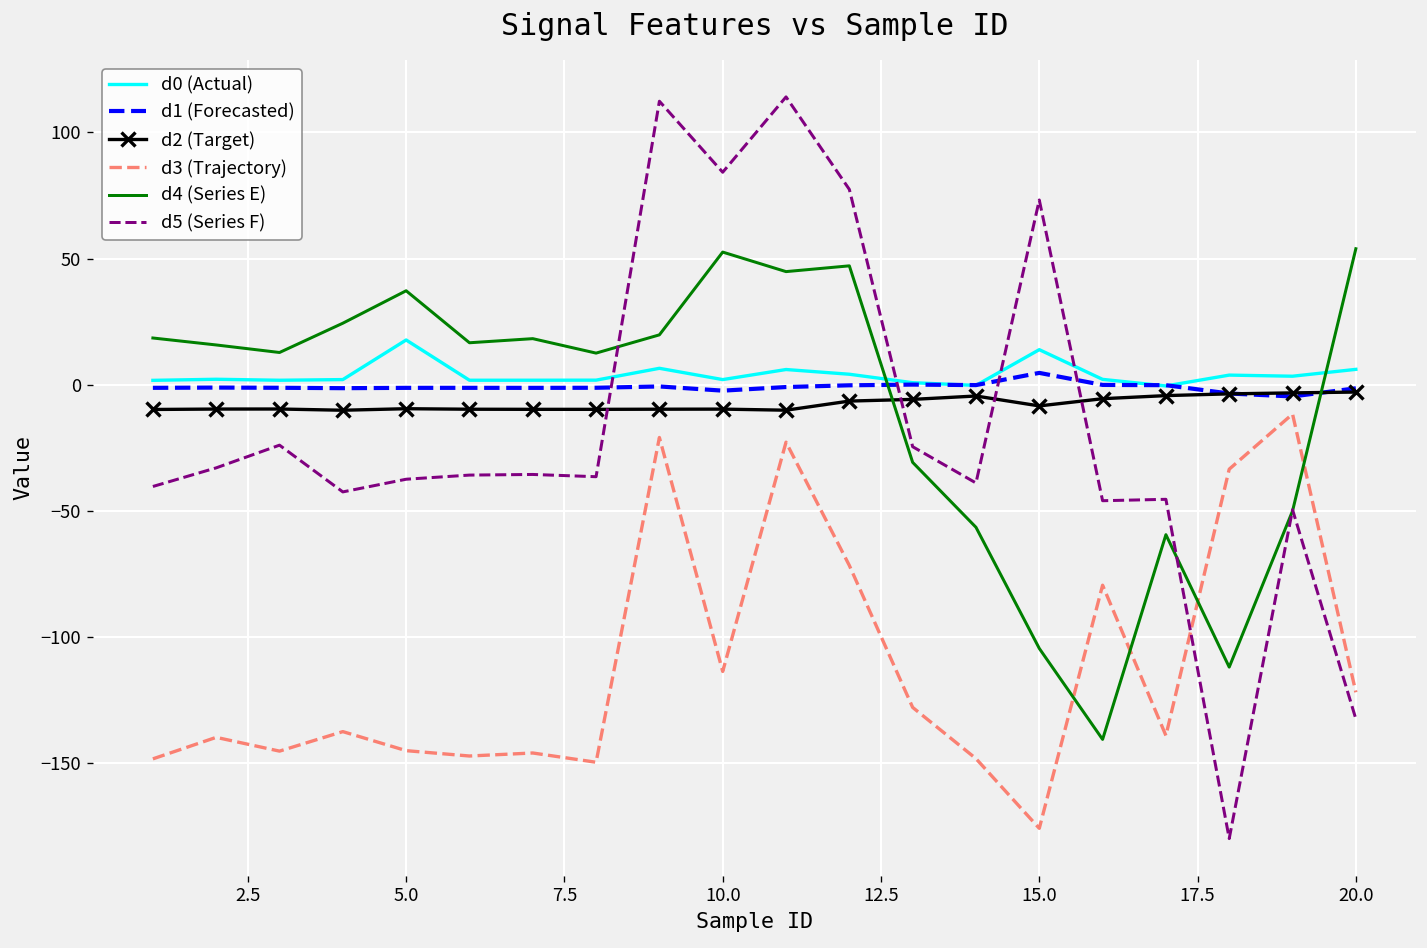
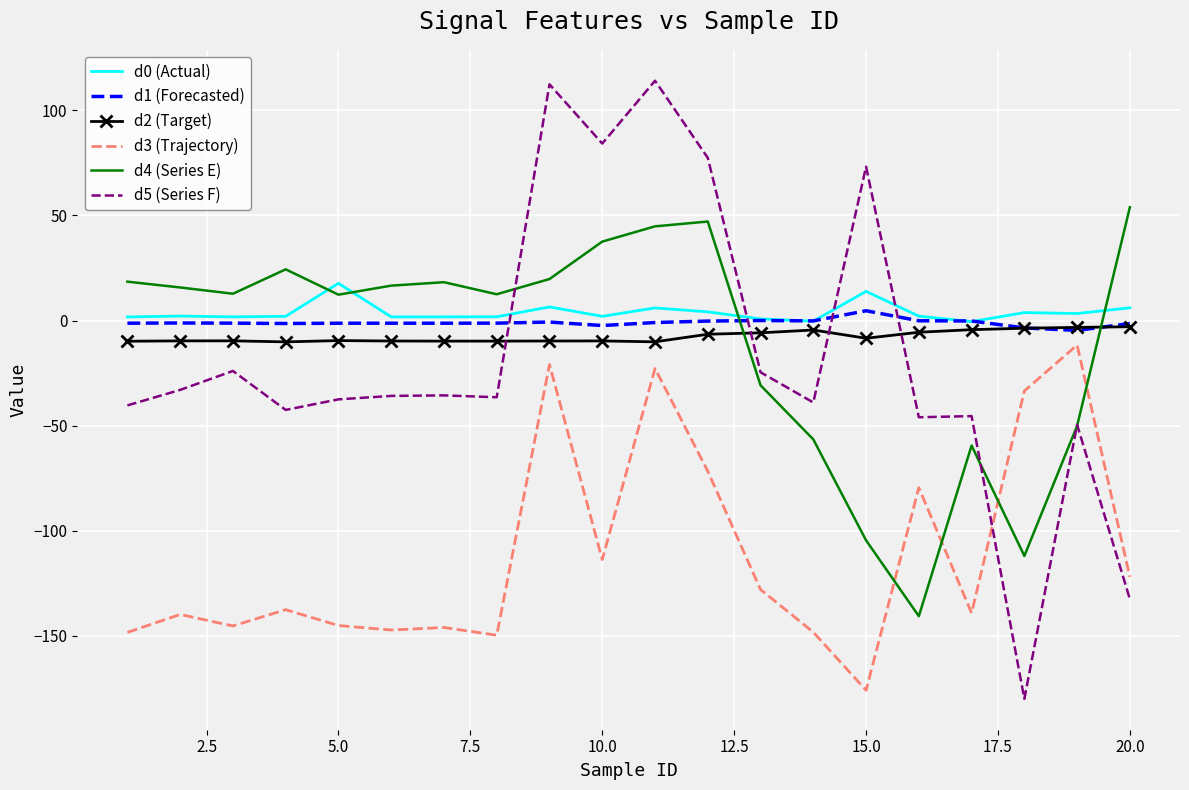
  {
    "d0 (Actual)": {
      "5.0": 18,
      "10.0": 2,
      "15.0": 14,
      "20.0": 6
    },
    "d1 (Forecasted)": {
      "5.0": -1,
      "10.0": -2,
      "15.0": 5,
      "20.0": -1
    },
    "d2 (Target)": {
      "5.0": -10,
      "10.0": -10,
      "15.0": -8,
      "20.0": -3
    },
    "d3 (Trajectory)": {
      "5.0": -145,
      "10.0": -114,
      "15.0": -176,
      "20.0": -122
    },
    "d4 (Series E)": {
-     "5.0": 37,
-     "10.0": 53,
+     "5.0": 12,
+     "10.0": 38,
      "15.0": -105,
      "20.0": 54
    },
    "d5 (Series F)": {
      "5.0": -37,
      "10.0": 84,
      "15.0": 73,
      "20.0": -132
    }
  }
